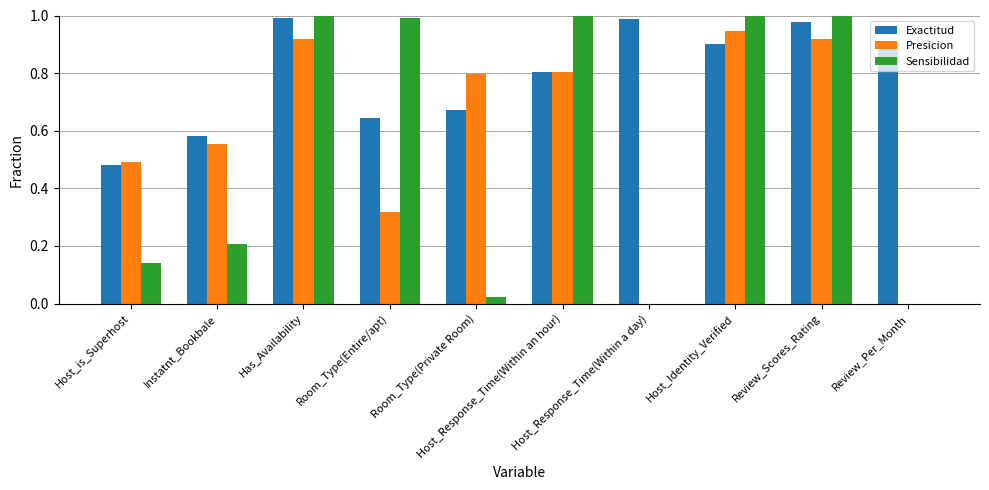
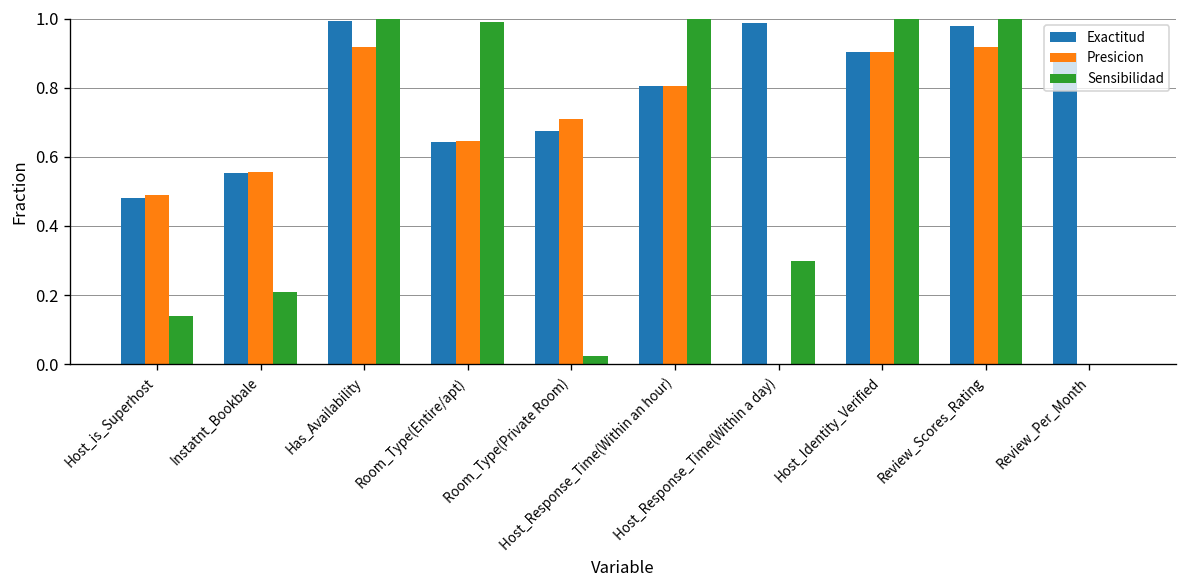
  {
    "Exactitud": {
      "Host_is_Superhost": 0.48,
-     "Instatnt_Bookbale": 0.58,
+     "Instatnt_Bookbale": 0.55,
      "Has_Availability": 0.99,
      "Room_Type(Entire/apt)": 0.64,
      "Room_Type(Private Room)": 0.67,
      "Host_Response_Time(Within an hour)": 0.81,
      "Host_Response_Time(Within a day)": 0.99,
      "Host_Identity_Verified": 0.90,
      "Review_Scores_Rating": 0.98
    },
    "Presicion": {
      "Host_is_Superhost": 0.49,
      "Instatnt_Bookbale": 0.56,
      "Has_Availability": 0.92,
-     "Room_Type(Entire/apt)": 0.32,
-     "Room_Type(Private Room)": 0.80,
+     "Room_Type(Entire/apt)": 0.65,
+     "Room_Type(Private Room)": 0.71,
      "Host_Response_Time(Within an hour)": 0.81,
      "Host_Response_Time(Within a day)": 0.00,
-     "Host_Identity_Verified": 0.95,
+     "Host_Identity_Verified": 0.90,
      "Review_Scores_Rating": 0.92,
      "Review_Per_Month": 0.00
    },
    "Sensibilidad": {
      "Host_is_Superhost": 0.14,
      "Instatnt_Bookbale": 0.2,
      "Has_Availability": 1.0,
      "Room_Type(Entire/apt)": 0.99,
      "Room_Type(Private Room)": 0.02,
      "Host_Response_Time(Within an hour)": 1.0,
-     "Host_Response_Time(Within a day)": 0.0,
+     "Host_Response_Time(Within a day)": 0.3,
      "Host_Identity_Verified": 1.0,
      "Review_Scores_Rating": 1.0,
      "Review_Per_Month": 0.0
    }
  }
